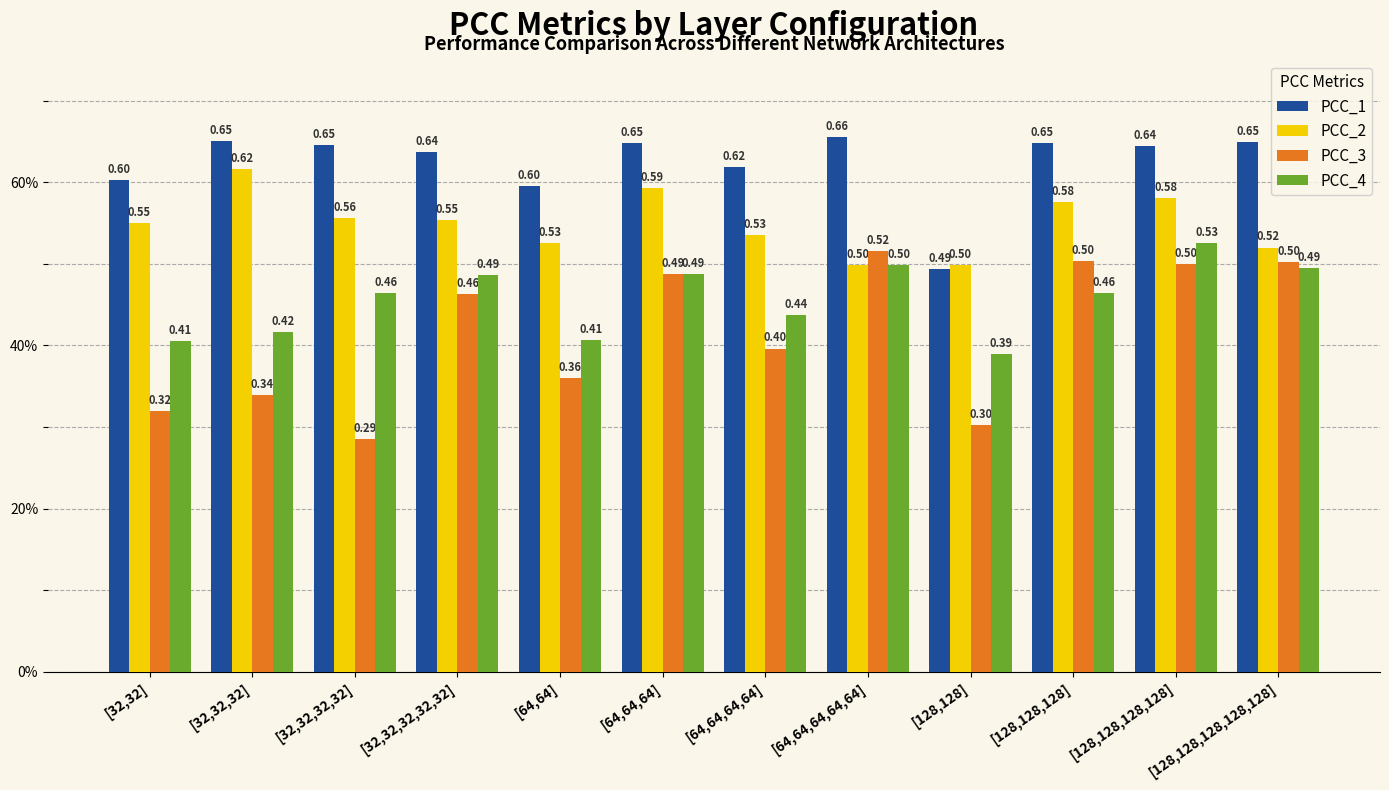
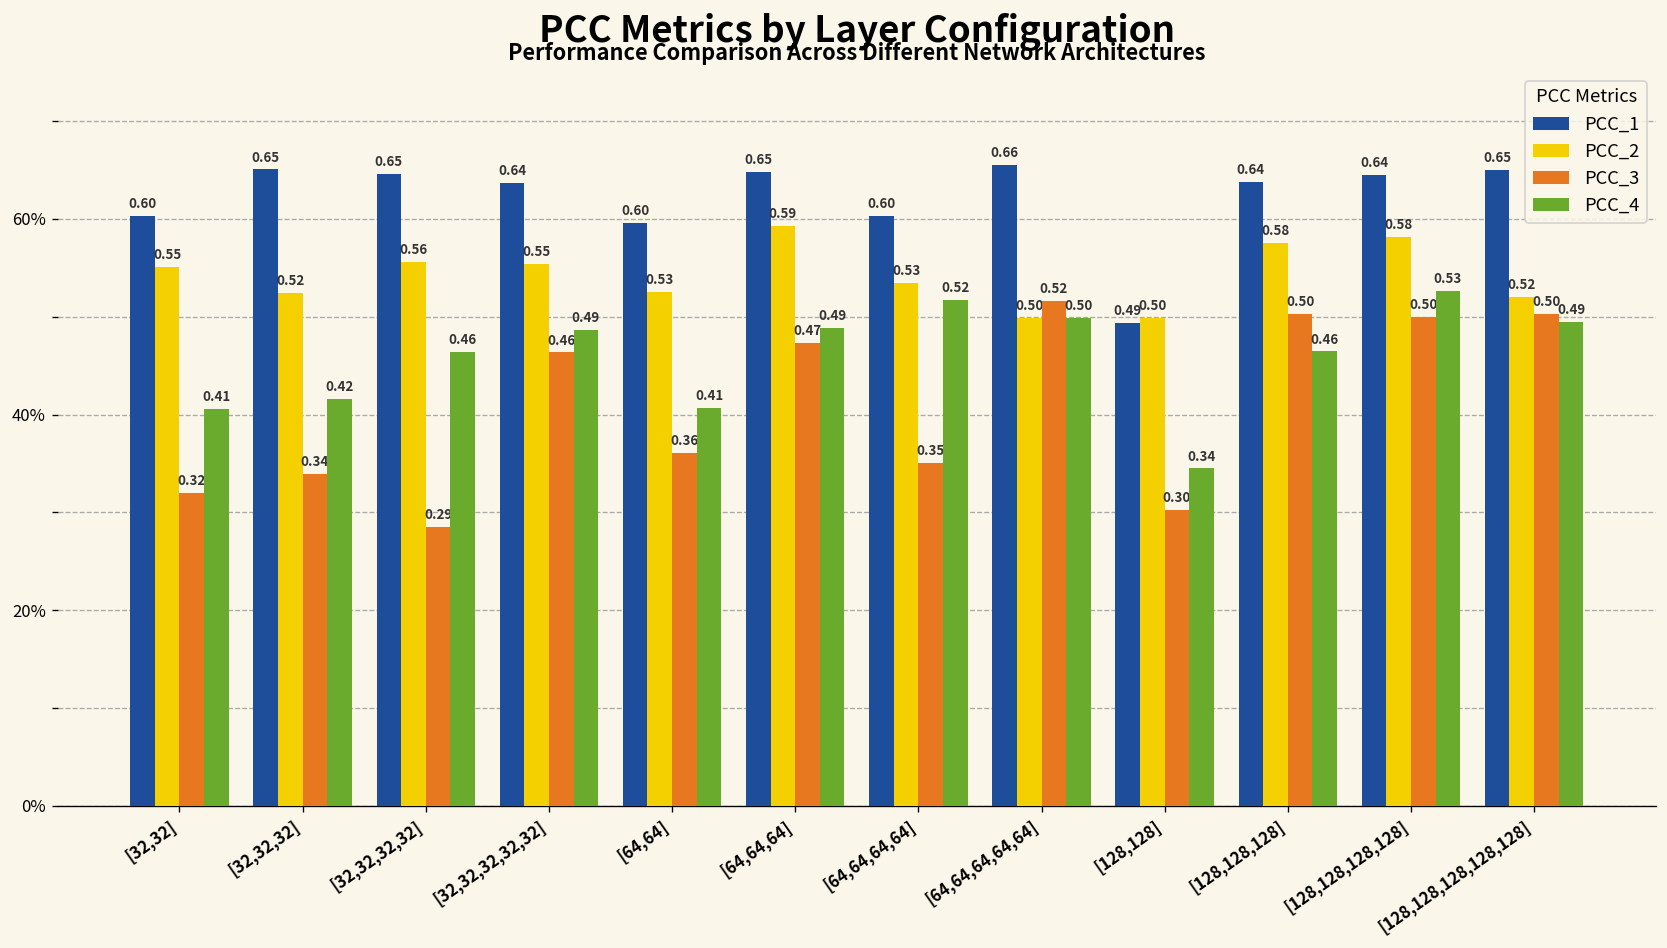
  {
    "PCC_1": {
      "[32,32]": 0.60,
      "[32,32,32]": 0.65,
      "[32,32,32,32]": 0.65,
      "[32,32,32,32,32]": 0.64,
      "[64,64]": 0.60,
      "[64,64,64]": 0.65,
-     "[64,64,64,64]": 0.62,
+     "[64,64,64,64]": 0.60,
      "[64,64,64,64,64]": 0.66,
      "[128,128]": 0.49,
-     "[128,128,128]": 0.65,
+     "[128,128,128]": 0.64,
      "[128,128,128,128]": 0.64,
      "[128,128,128,128,128]": 0.65
    },
    "PCC_2": {
      "[32,32]": 0.55,
-     "[32,32,32]": 0.62,
+     "[32,32,32]": 0.52,
      "[32,32,32,32]": 0.56,
      "[32,32,32,32,32]": 0.55,
      "[64,64]": 0.53,
      "[64,64,64]": 0.59,
      "[64,64,64,64]": 0.53,
      "[64,64,64,64,64]": 0.50,
      "[128,128]": 0.50,
      "[128,128,128]": 0.58,
      "[128,128,128,128]": 0.58,
      "[128,128,128,128,128]": 0.52
    },
    "PCC_3": {
      "[32,32]": 0.32,
      "[32,32,32]": 0.34,
      "[32,32,32,32]": 0.29,
      "[32,32,32,32,32]": 0.46,
      "[64,64]": 0.36,
-     "[64,64,64]": 0.49,
-     "[64,64,64,64]": 0.40,
+     "[64,64,64]": 0.47,
+     "[64,64,64,64]": 0.35,
      "[64,64,64,64,64]": 0.52,
      "[128,128]": 0.30,
      "[128,128,128]": 0.50,
      "[128,128,128,128]": 0.50,
      "[128,128,128,128,128]": 0.50
    },
    "PCC_4": {
      "[32,32]": 0.41,
      "[32,32,32]": 0.42,
      "[32,32,32,32]": 0.46,
      "[32,32,32,32,32]": 0.49,
      "[64,64]": 0.41,
      "[64,64,64]": 0.49,
-     "[64,64,64,64]": 0.44,
+     "[64,64,64,64]": 0.52,
      "[64,64,64,64,64]": 0.50,
-     "[128,128]": 0.39,
+     "[128,128]": 0.34,
      "[128,128,128]": 0.46,
      "[128,128,128,128]": 0.53,
      "[128,128,128,128,128]": 0.49
    }
  }
